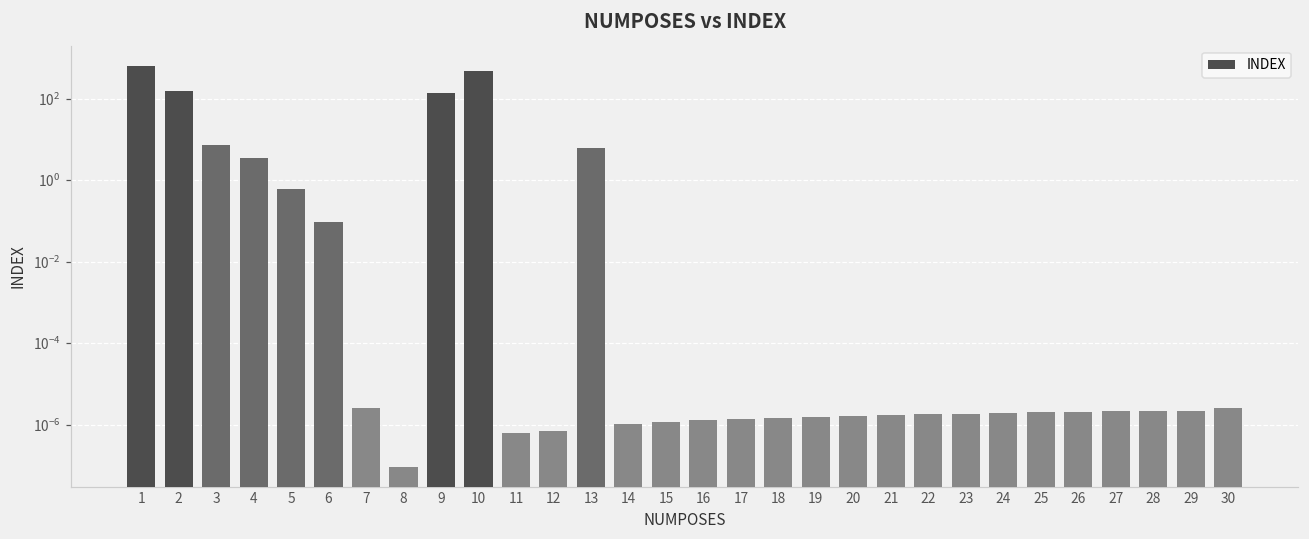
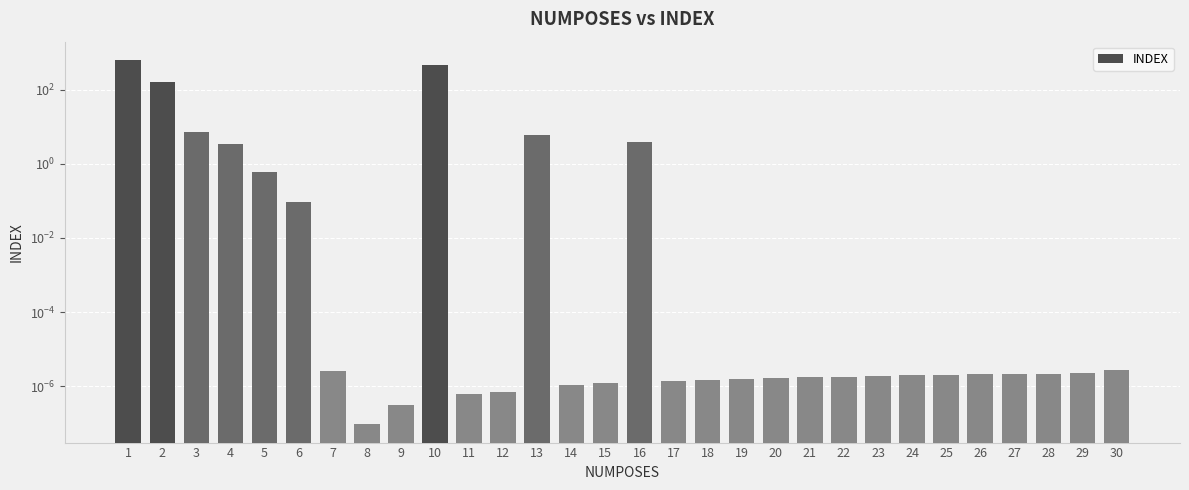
  {
    "1": 600,
    "2": 160,
    "3": 7,
    "4": 4,
    "5": 0.6,
    "6": 0.09,
    "7": 0.000003,
    "8": 0.00000009,
-   "9": 140,
+   "9": 0,
    "10": 500,
    "11": 0.0000006,
    "12": 0.0000007,
    "13": 6,
    "14": 0.0000011,
    "15": 0.0000012,
-   "16": 0,
+   "16": 4,
    "17": 0.0000014,
    "18": 0.0000015,
    "19": 0.0000016,
    "20": 0.000002,
    "21": 0.000002,
    "22": 0.000002,
    "23": 0.000002,
    "24": 0.000002,
    "25": 0.000002,
    "26": 0.000002,
    "27": 0.000002,
    "28": 0.000002,
    "29": 0.000002,
    "30": 0.000003
  }
